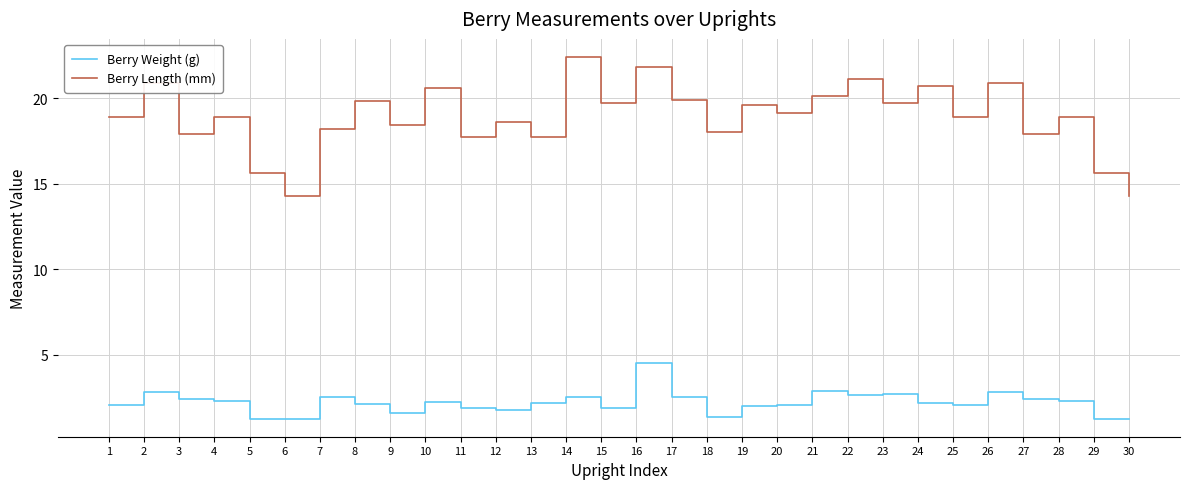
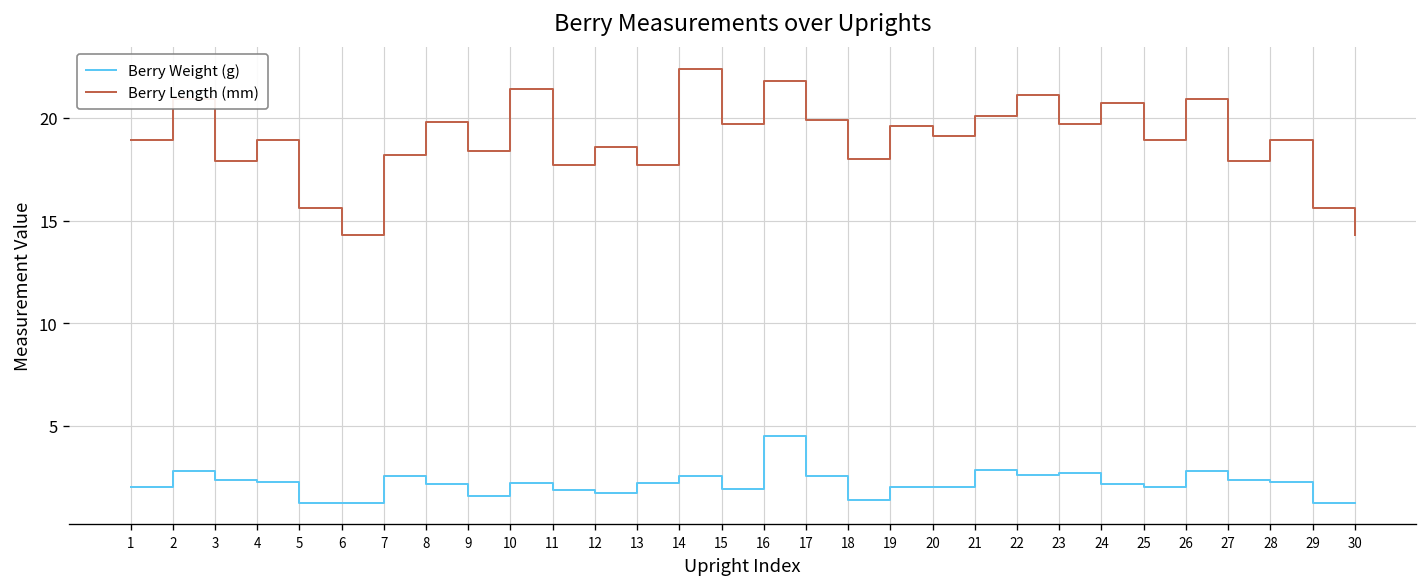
  {
    "Berry Weight (g)": {
      "1": 2.1,
      "2": 2.8,
      "3": 2.4,
      "4": 2.3,
      "5": 1.3,
      "6": 1.3,
      "7": 2.5,
      "8": 2.2,
      "9": 1.6,
      "10": 2.2,
      "11": 1.9,
      "12": 1.8,
      "13": 2.2,
      "14": 2.6,
      "15": 1.9,
      "16": 4.5,
      "17": 2.6,
      "18": 1.4,
      "19": 2.0,
      "20": 2.0,
      "21": 2.9,
      "22": 2.6,
      "23": 2.7,
      "24": 2.2,
      "25": 2.1,
      "26": 2.8,
      "27": 2.4,
      "28": 2.3,
      "29": 1.3,
      "30": 1.3
    },
    "Berry Length (mm)": {
      "1": 18.9,
      "3": 17.9,
      "4": 18.9,
      "5": 15.6,
      "6": 14.3,
      "7": 18.2,
      "8": 19.8,
      "9": 18.4,
-     "10": 20.6,
+     "10": 21.4,
      "11": 17.7,
      "12": 18.6,
      "13": 17.7,
      "14": 22.4,
      "15": 19.7,
      "16": 21.8,
      "17": 19.9,
      "18": 18.0,
      "19": 19.6,
      "20": 19.1,
      "21": 20.1,
      "22": 21.1,
      "23": 19.7,
      "24": 20.7,
      "25": 18.9,
      "26": 20.9,
      "27": 17.9,
      "28": 18.9,
      "29": 15.6,
      "30": 14.3
    }
  }
